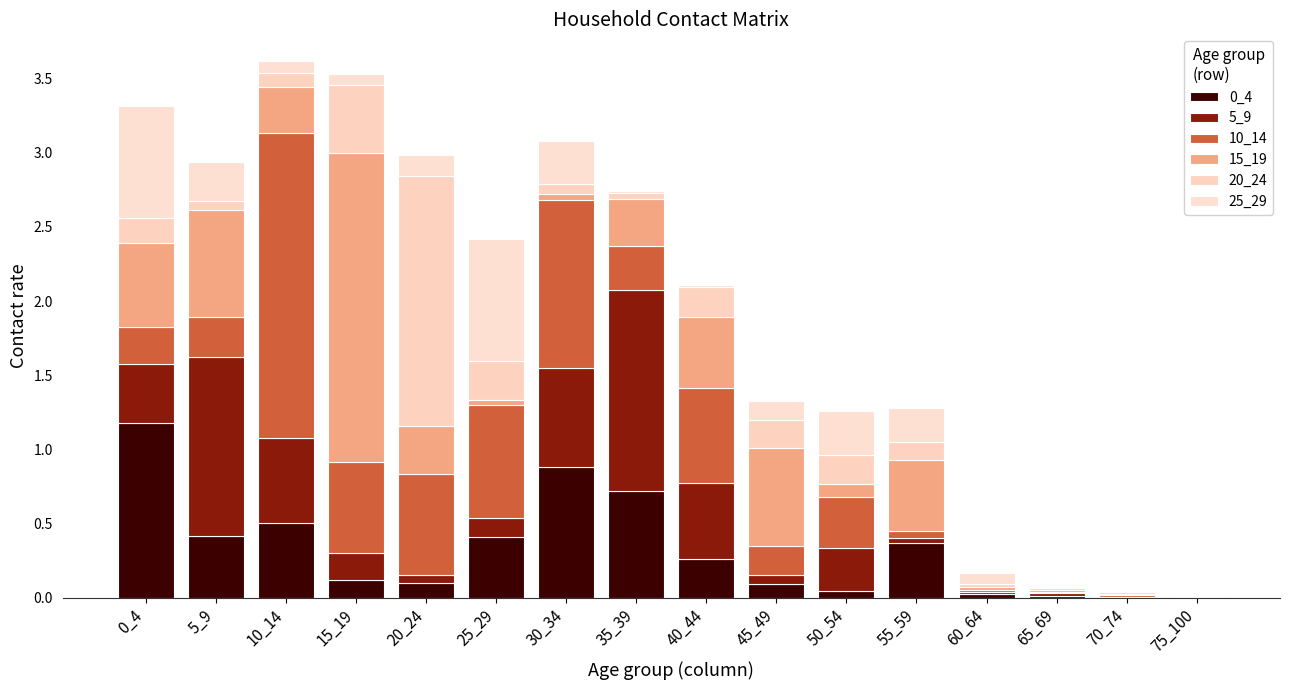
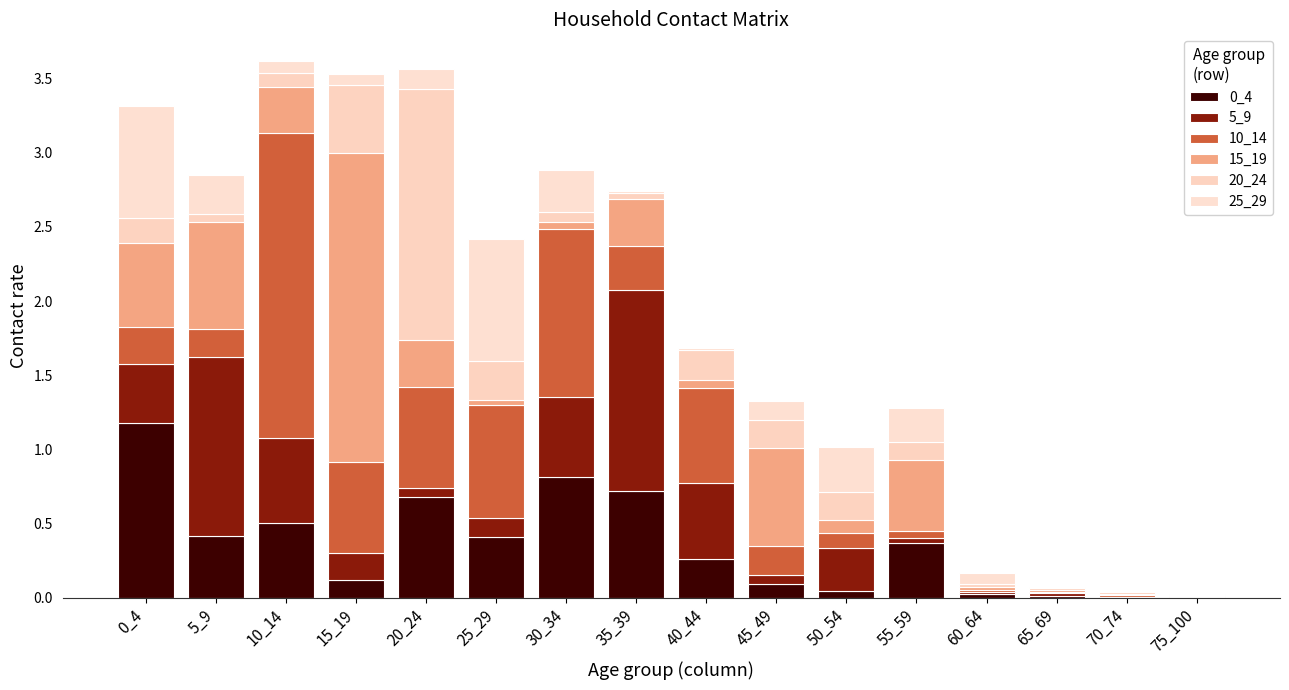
  {
    "0_4": {
      "0_4": 1.18,
      "5_9": 0.42,
      "10_14": 0.51,
      "15_19": 0.12,
-     "20_24": 0.10,
+     "20_24": 0.68,
      "25_29": 0.41,
-     "30_34": 0.88,
+     "30_34": 0.82,
      "35_39": 0.72,
      "40_44": 0.26,
      "45_49": 0.09,
      "50_54": 0.05,
      "55_59": 0.37,
      "60_64": 0.03
    },
    "5_9": {
      "0_4": 0.40,
      "5_9": 1.21,
      "10_14": 0.57,
      "15_19": 0.18,
      "20_24": 0.06,
      "25_29": 0.13,
-     "30_34": 0.67,
+     "30_34": 0.54,
      "35_39": 1.35,
      "40_44": 0.51,
      "45_49": 0.06,
      "50_54": 0.29,
      "55_59": 0.03,
      "65_69": 0.02
    },
    "10_14": {
      "0_4": 0.24,
-     "5_9": 0.27,
+     "5_9": 0.19,
      "10_14": 2.06,
      "15_19": 0.61,
      "20_24": 0.68,
      "25_29": 0.76,
      "30_34": 1.13,
      "35_39": 0.29,
      "40_44": 0.64,
      "45_49": 0.19,
-     "50_54": 0.34,
+     "50_54": 0.10,
      "55_59": 0.05
    },
    "15_19": {
      "0_4": 0.57,
      "5_9": 0.72,
      "10_14": 0.30,
      "15_19": 2.09,
      "20_24": 0.32,
      "25_29": 0.03,
      "30_34": 0.04,
      "35_39": 0.32,
-     "40_44": 0.48,
+     "40_44": 0.05,
      "45_49": 0.66,
      "50_54": 0.09,
      "55_59": 0.48
    }
  }
